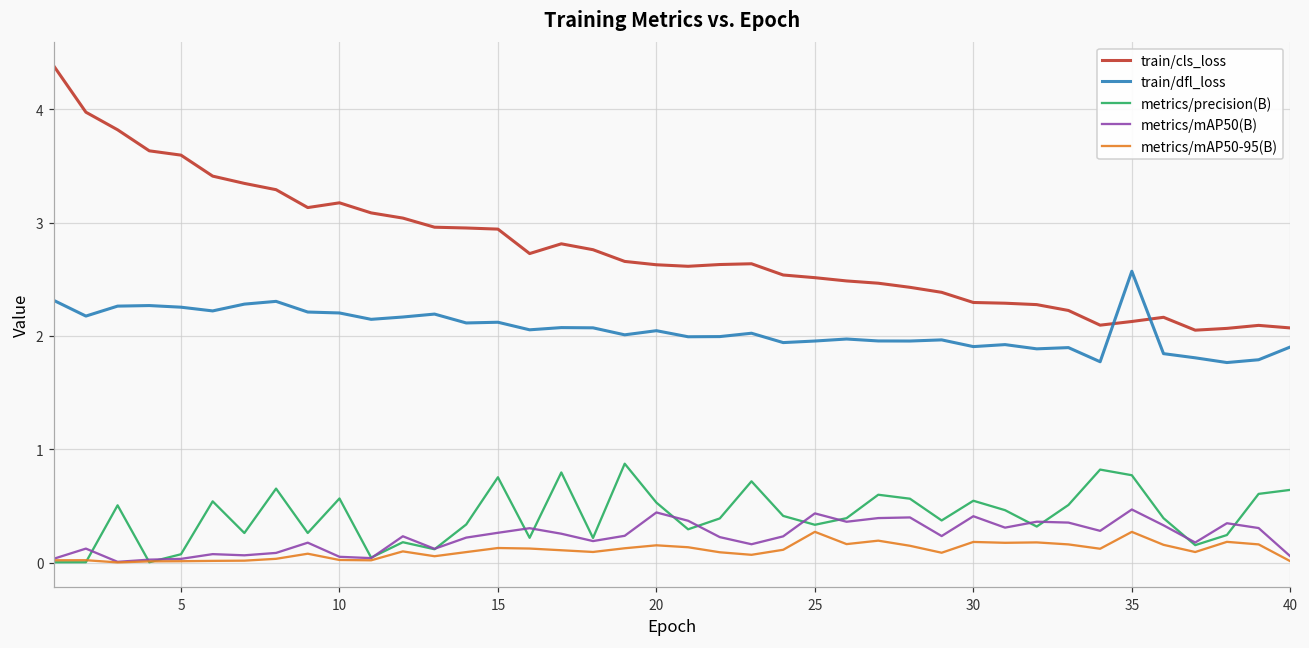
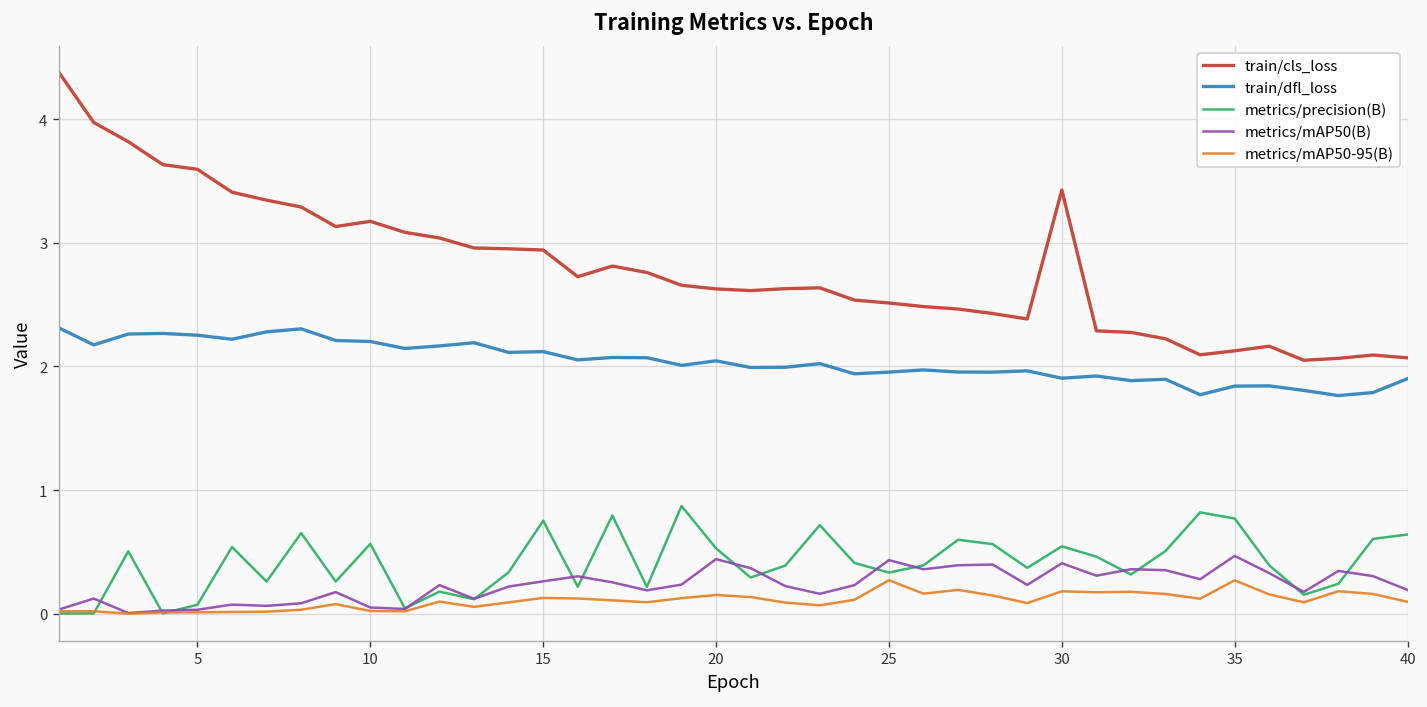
  {
    "train/cls_loss": {
      "5": 3.59,
      "10": 3.17,
      "15": 2.94,
      "20": 2.63,
      "25": 2.51,
-     "30": 2.29,
+     "30": 3.43,
      "35": 2.13,
      "40": 2.07
    },
    "train/dfl_loss": {
      "5": 2.25,
      "10": 2.20,
      "15": 2.12,
      "20": 2.05,
      "25": 1.95,
      "30": 1.91,
-     "35": 2.57,
+     "35": 1.84,
      "40": 1.90
    },
    "metrics/precision(B)": {
      "5": 0.07,
      "10": 0.57,
      "15": 0.75,
      "20": 0.53,
      "25": 0.33,
      "30": 0.55,
      "35": 0.77,
      "40": 0.64
    },
    "metrics/mAP50(B)": {
      "10": 0.05,
      "15": 0.26,
      "20": 0.44,
      "25": 0.43,
      "30": 0.41,
      "35": 0.47,
-     "40": 0.06
+     "40": 0.19
    },
    "metrics/mAP50-95(B)": {
      "10": 0.02,
      "15": 0.13,
      "20": 0.15,
      "25": 0.27,
      "30": 0.18,
      "35": 0.27,
-     "40": 0.01
+     "40": 0.10
    }
  }
